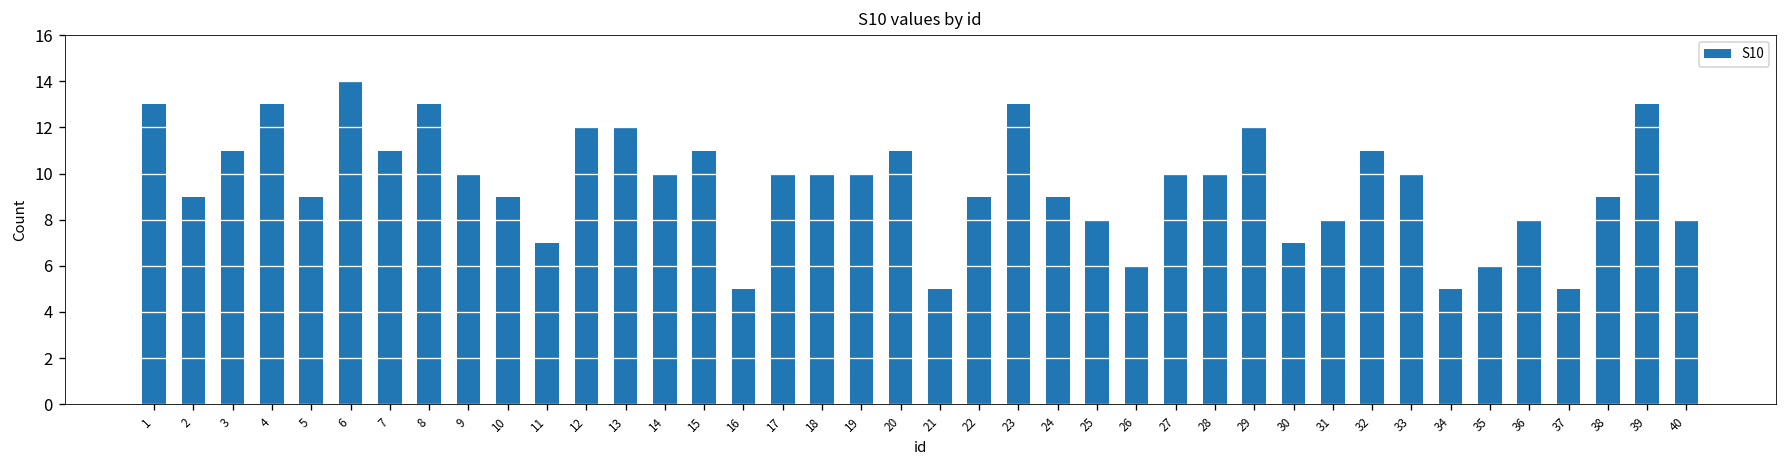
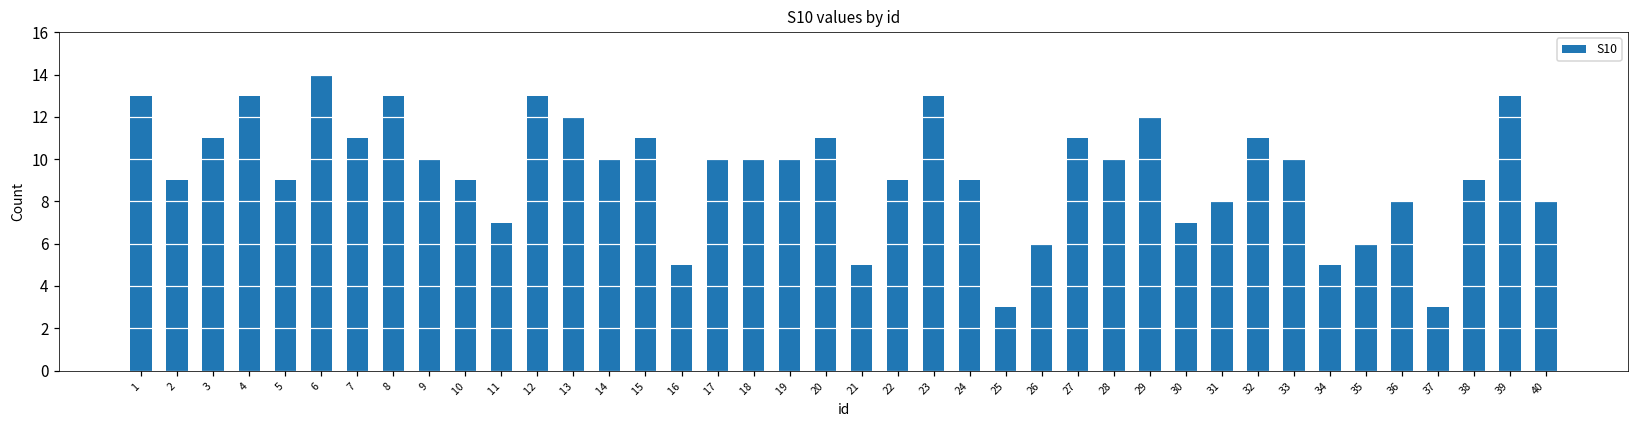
  {
    "1": 13,
    "2": 9,
    "3": 11,
    "4": 13,
    "5": 9,
    "6": 14,
    "7": 11,
    "8": 13,
    "9": 10,
    "10": 9,
    "11": 7,
-   "12": 12,
+   "12": 13,
    "13": 12,
    "14": 10,
    "15": 11,
    "16": 5,
    "17": 10,
    "18": 10,
    "19": 10,
    "20": 11,
    "21": 5,
    "22": 9,
    "23": 13,
    "24": 9,
-   "25": 8,
+   "25": 3,
    "26": 6,
-   "27": 10,
+   "27": 11,
    "28": 10,
    "29": 12,
    "30": 7,
    "31": 8,
    "32": 11,
    "33": 10,
    "34": 5,
    "35": 6,
    "36": 8,
-   "37": 5,
+   "37": 3,
    "38": 9,
    "39": 13,
    "40": 8
  }
